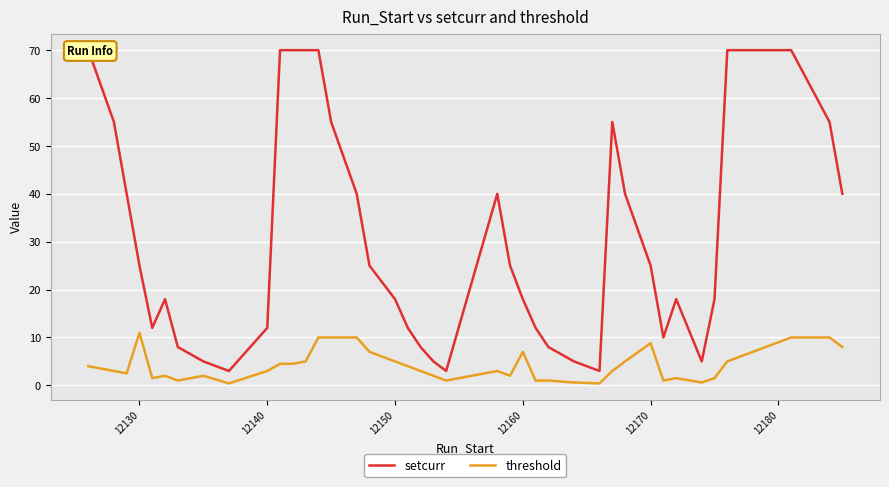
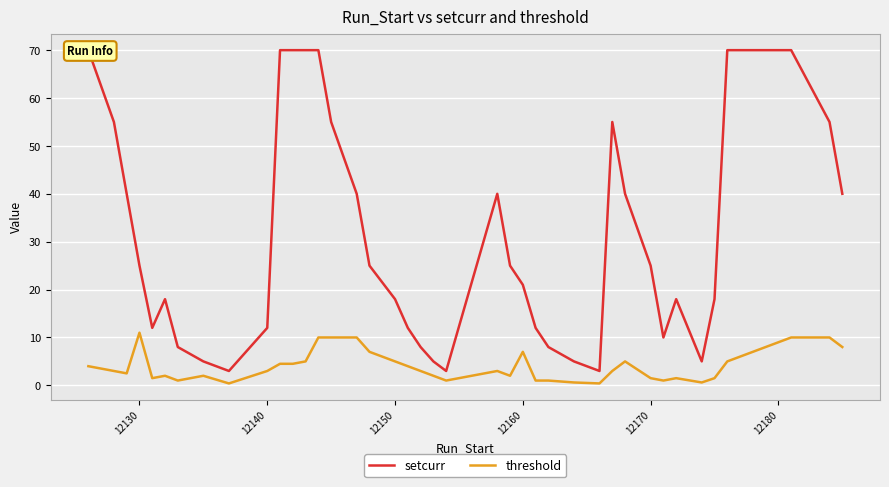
  {
    "setcurr": {
      "12130": 25,
      "12140": 12,
      "12150": 18,
-     "12160": 18,
+     "12160": 21,
      "12170": 25
    },
    "threshold": {
      "12130": 11,
      "12140": 3,
      "12150": 5,
      "12160": 7,
-     "12170": 9
+     "12170": 2
    }
  }
